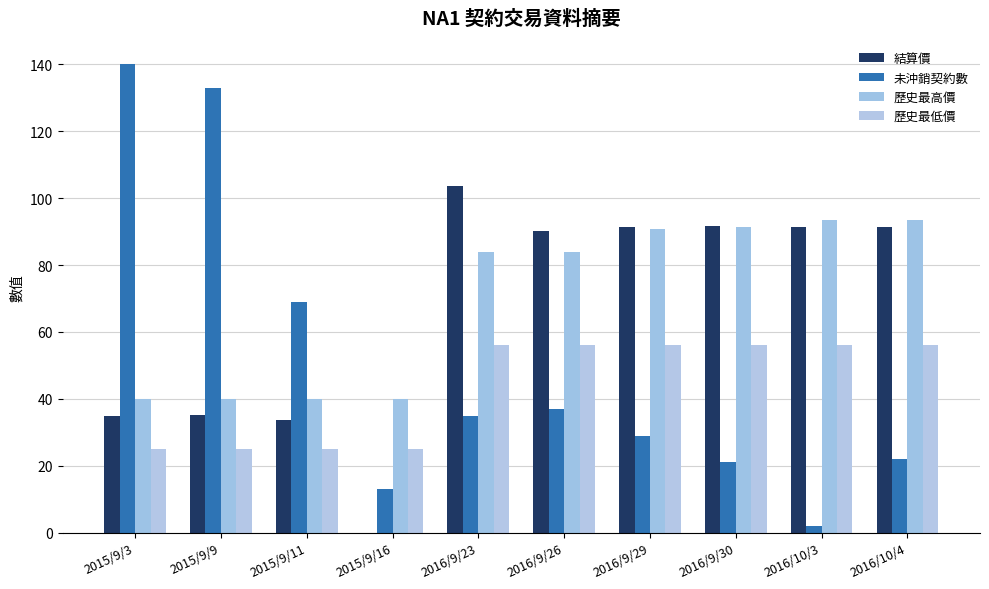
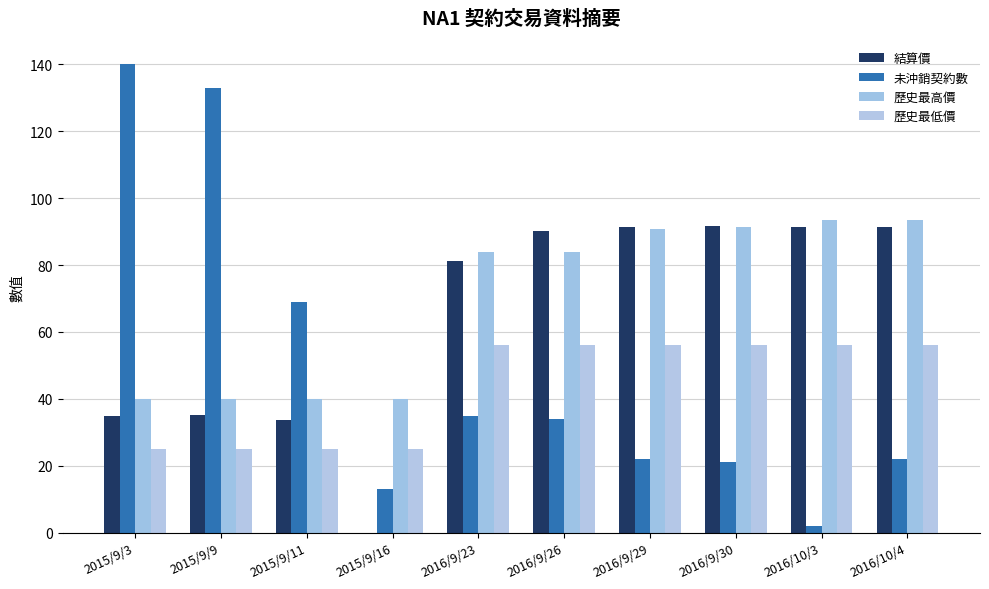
  {
    "結算價": {
      "2015/9/3": 35,
      "2015/9/9": 35,
      "2015/9/11": 34,
      "2015/9/16": 0,
-     "2016/9/23": 104,
+     "2016/9/23": 81,
      "2016/9/26": 90,
      "2016/9/29": 91,
      "2016/9/30": 92,
      "2016/10/3": 91,
      "2016/10/4": 92
    },
    "未沖銷契約數": {
      "2015/9/3": 140,
      "2015/9/9": 133,
      "2015/9/11": 69,
      "2015/9/16": 13,
      "2016/9/23": 35,
-     "2016/9/26": 37,
-     "2016/9/29": 29,
+     "2016/9/26": 34,
+     "2016/9/29": 22,
      "2016/9/30": 21,
      "2016/10/3": 2,
      "2016/10/4": 22
    }
  }
